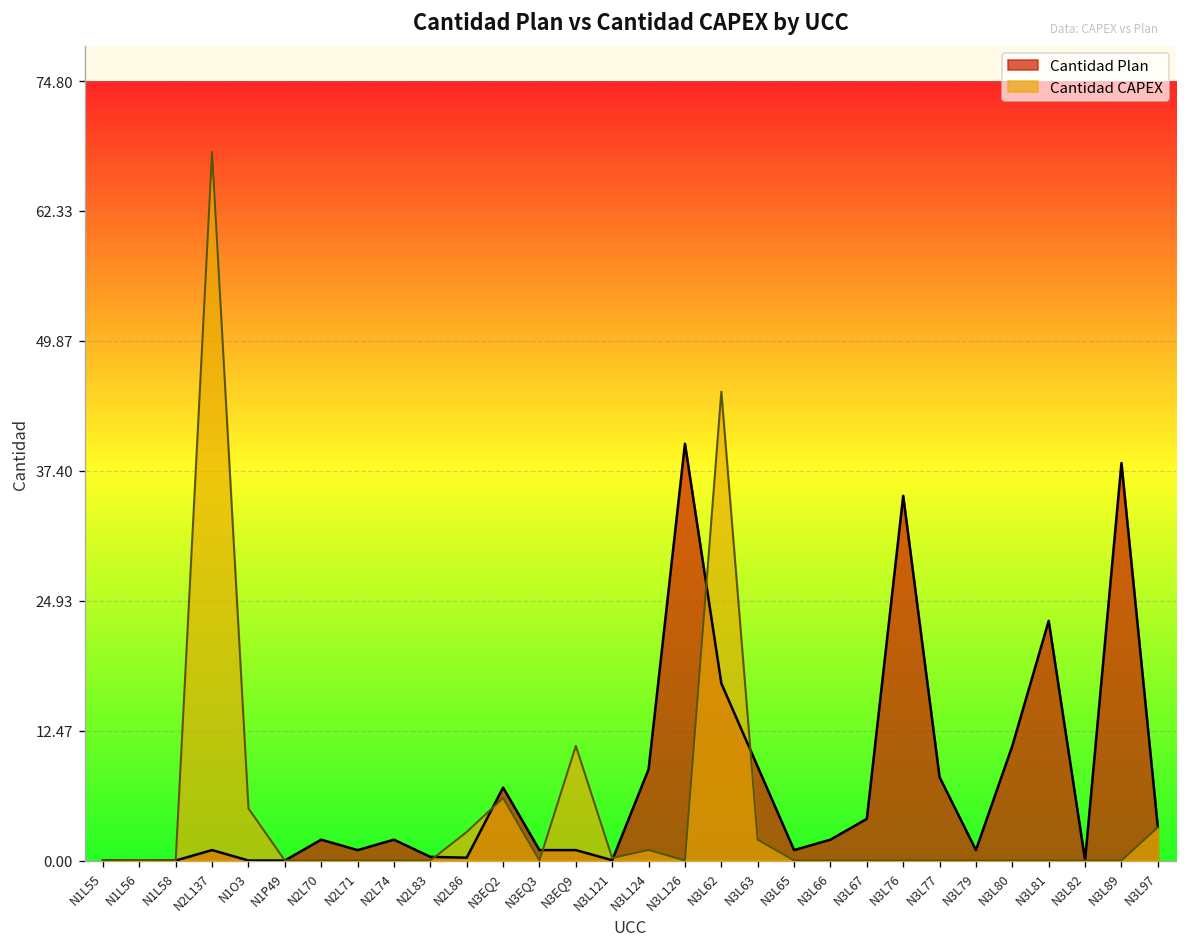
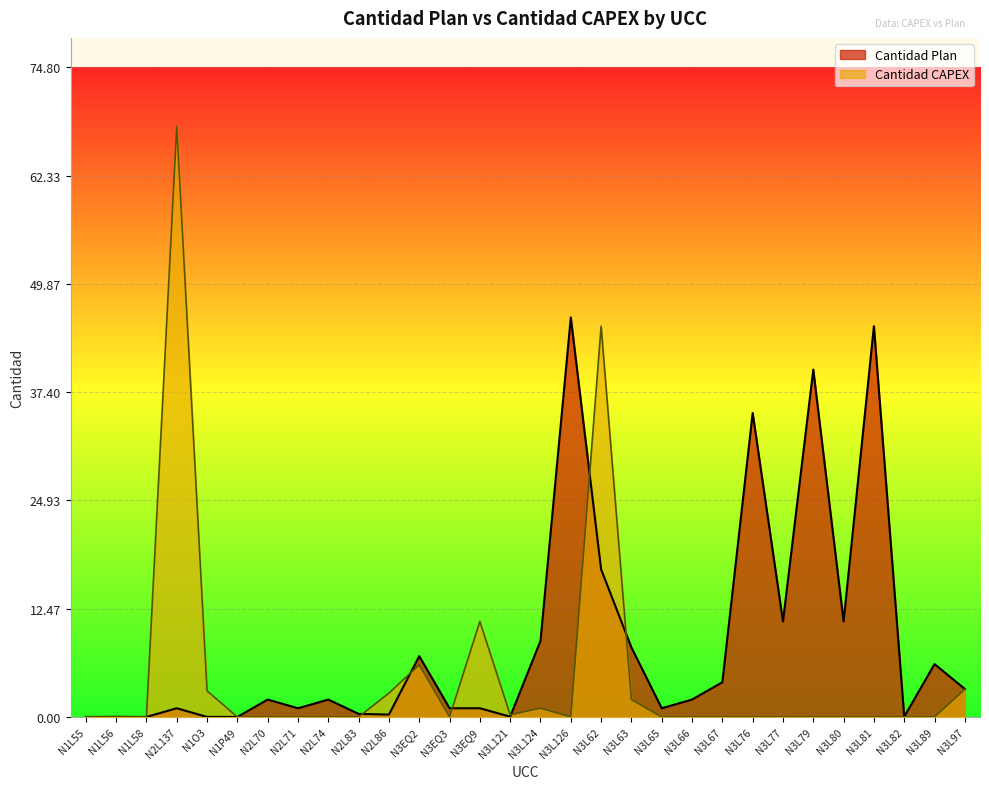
  {
    "Cantidad Plan": {
      "N2L137": 1,
      "N1O3": 0,
      "N2L70": 2,
      "N2L71": 1,
      "N2L74": 2,
      "N2L83": 0,
      "N2L86": 0,
      "N3EQ2": 7,
      "N3EQ3": 1,
      "N3EQ9": 1,
      "N3L124": 9,
-     "N3L126": 40,
+     "N3L126": 46,
      "N3L62": 17,
-     "N3L63": 9,
+     "N3L63": 8,
      "N3L65": 1,
      "N3L66": 2,
      "N3L67": 4,
      "N3L76": 35,
-     "N3L77": 8,
-     "N3L79": 1,
+     "N3L77": 11,
+     "N3L79": 40,
      "N3L80": 11,
-     "N3L81": 23,
-     "N3L89": 38
+     "N3L81": 45,
+     "N3L89": 6
    },
    "Cantidad CAPEX": {
      "N2L137": 68,
-     "N1O3": 5,
+     "N1O3": 3,
      "N2L70": 0,
      "N2L71": 0,
      "N2L74": 0,
      "N2L83": 0,
      "N2L86": 3,
      "N3EQ2": 6,
      "N3EQ3": 0,
      "N3EQ9": 11,
      "N3L124": 1,
      "N3L126": 0,
      "N3L62": 45,
      "N3L63": 2,
      "N3L65": 0,
      "N3L66": 0,
      "N3L67": 0,
      "N3L76": 0,
      "N3L77": 0,
      "N3L79": 0,
      "N3L80": 0,
      "N3L81": 0,
      "N3L89": 0
    }
  }
